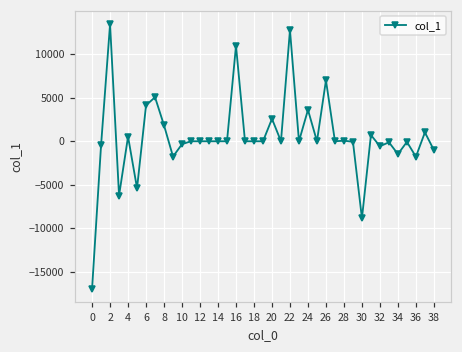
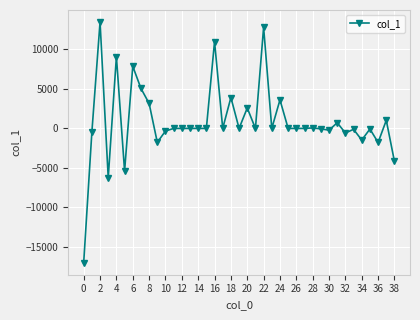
  {
    "0": -17000,
    "2": 13000,
-   "4": 1000,
-   "6": 4000,
-   "8": 2000,
+   "4": 9000,
+   "6": 8000,
+   "8": 3000,
    "10": 0,
    "12": 0,
    "14": 0,
    "16": 11000,
-   "18": 0,
+   "18": 4000,
    "20": 3000,
    "22": 13000,
    "24": 4000,
-   "26": 7000,
+   "26": 0,
    "28": 0,
-   "30": -9000,
+   "30": 0,
    "32": -1000,
    "34": -1000,
    "36": -2000,
-   "38": -1000
+   "38": -4000
  }
